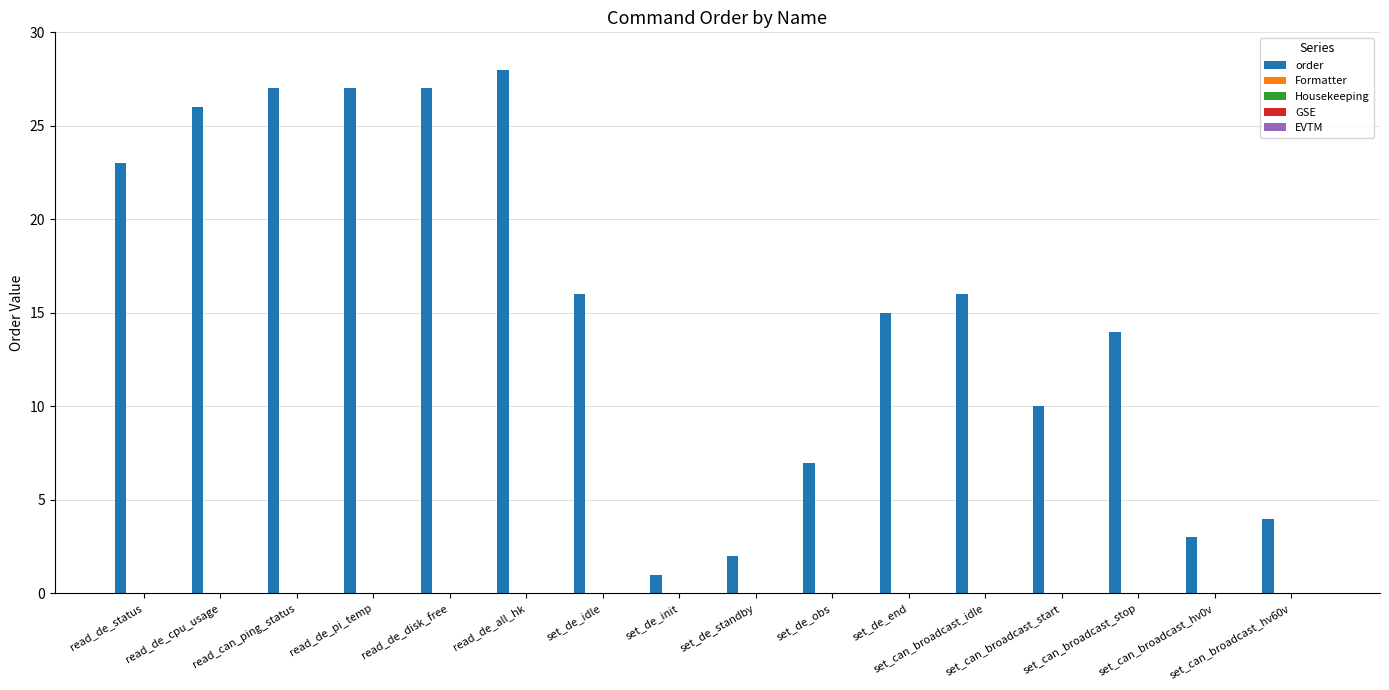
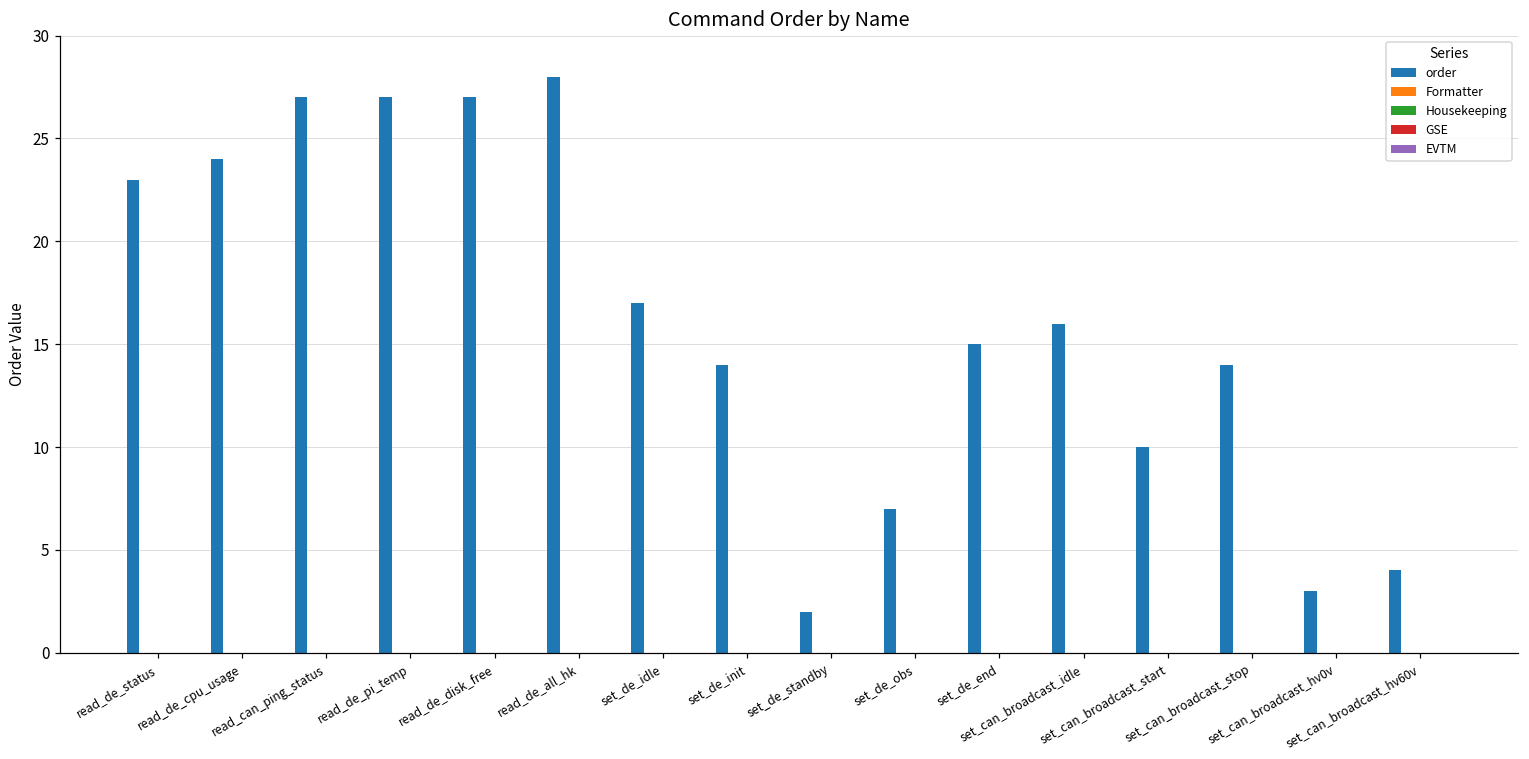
  {
    "order": {
      "read_de_status": 23,
-     "read_de_cpu_usage": 26,
+     "read_de_cpu_usage": 24,
      "read_can_ping_status": 27,
      "read_de_pi_temp": 27,
      "read_de_disk_free": 27,
      "read_de_all_hk": 28,
-     "set_de_idle": 16,
-     "set_de_init": 1,
+     "set_de_idle": 17,
+     "set_de_init": 14,
      "set_de_standby": 2,
      "set_de_obs": 7,
      "set_de_end": 15,
      "set_can_broadcast_idle": 16,
      "set_can_broadcast_start": 10,
      "set_can_broadcast_stop": 14,
      "set_can_broadcast_hv0v": 3,
      "set_can_broadcast_hv60v": 4
    },
    "Formatter": {
      "read_de_status": 0,
      "read_de_cpu_usage": 0,
      "read_can_ping_status": 0,
      "read_de_pi_temp": 0,
      "read_de_disk_free": 0,
      "read_de_all_hk": 0,
      "set_de_idle": 0,
      "set_de_init": 0,
      "set_de_standby": 0,
      "set_de_obs": 0,
      "set_de_end": 0,
      "set_can_broadcast_idle": 0,
      "set_can_broadcast_start": 0,
      "set_can_broadcast_stop": 0,
      "set_can_broadcast_hv0v": 0,
      "set_can_broadcast_hv60v": 0
    },
    "Housekeeping": {
      "read_de_status": 0,
      "read_de_cpu_usage": 0,
      "read_can_ping_status": 0,
      "read_de_pi_temp": 0,
      "read_de_disk_free": 0,
      "read_de_all_hk": 0,
      "set_de_idle": 0,
      "set_de_init": 0,
      "set_de_standby": 0,
      "set_de_obs": 0,
      "set_de_end": 0,
      "set_can_broadcast_idle": 0,
      "set_can_broadcast_start": 0,
      "set_can_broadcast_stop": 0,
      "set_can_broadcast_hv0v": 0,
      "set_can_broadcast_hv60v": 0
    },
    "GSE": {
      "read_de_status": 0,
      "read_de_cpu_usage": 0,
      "read_can_ping_status": 0,
      "read_de_pi_temp": 0,
      "read_de_disk_free": 0,
      "read_de_all_hk": 0,
      "set_de_idle": 0,
      "set_de_init": 0,
      "set_de_standby": 0,
      "set_de_obs": 0,
      "set_de_end": 0,
      "set_can_broadcast_idle": 0,
      "set_can_broadcast_start": 0,
      "set_can_broadcast_stop": 0,
      "set_can_broadcast_hv0v": 0,
      "set_can_broadcast_hv60v": 0
    },
    "EVTM": {
      "read_de_status": 0,
      "read_de_cpu_usage": 0,
      "read_can_ping_status": 0,
      "read_de_pi_temp": 0,
      "read_de_disk_free": 0,
      "read_de_all_hk": 0,
      "set_de_idle": 0,
      "set_de_init": 0,
      "set_de_standby": 0,
      "set_de_obs": 0,
      "set_de_end": 0,
      "set_can_broadcast_idle": 0,
      "set_can_broadcast_start": 0,
      "set_can_broadcast_stop": 0,
      "set_can_broadcast_hv0v": 0,
      "set_can_broadcast_hv60v": 0
    }
  }
